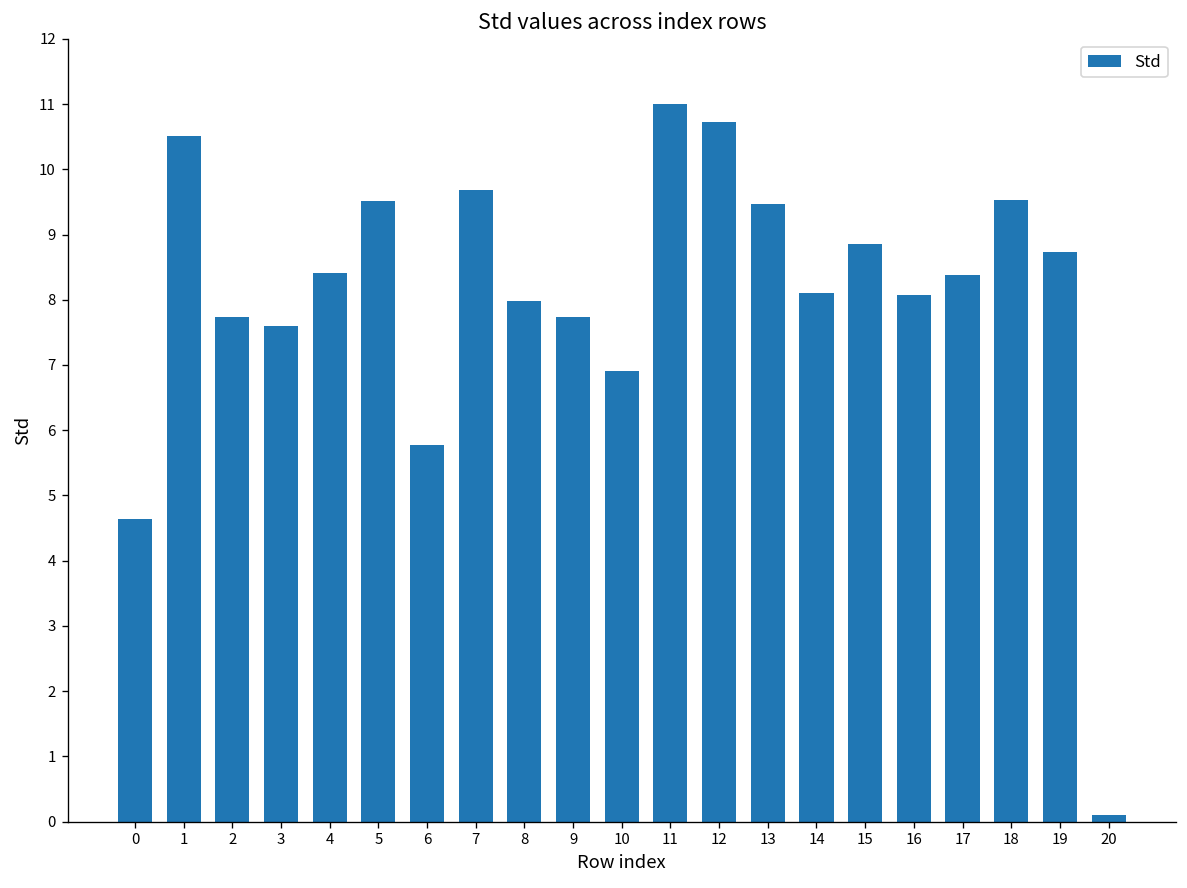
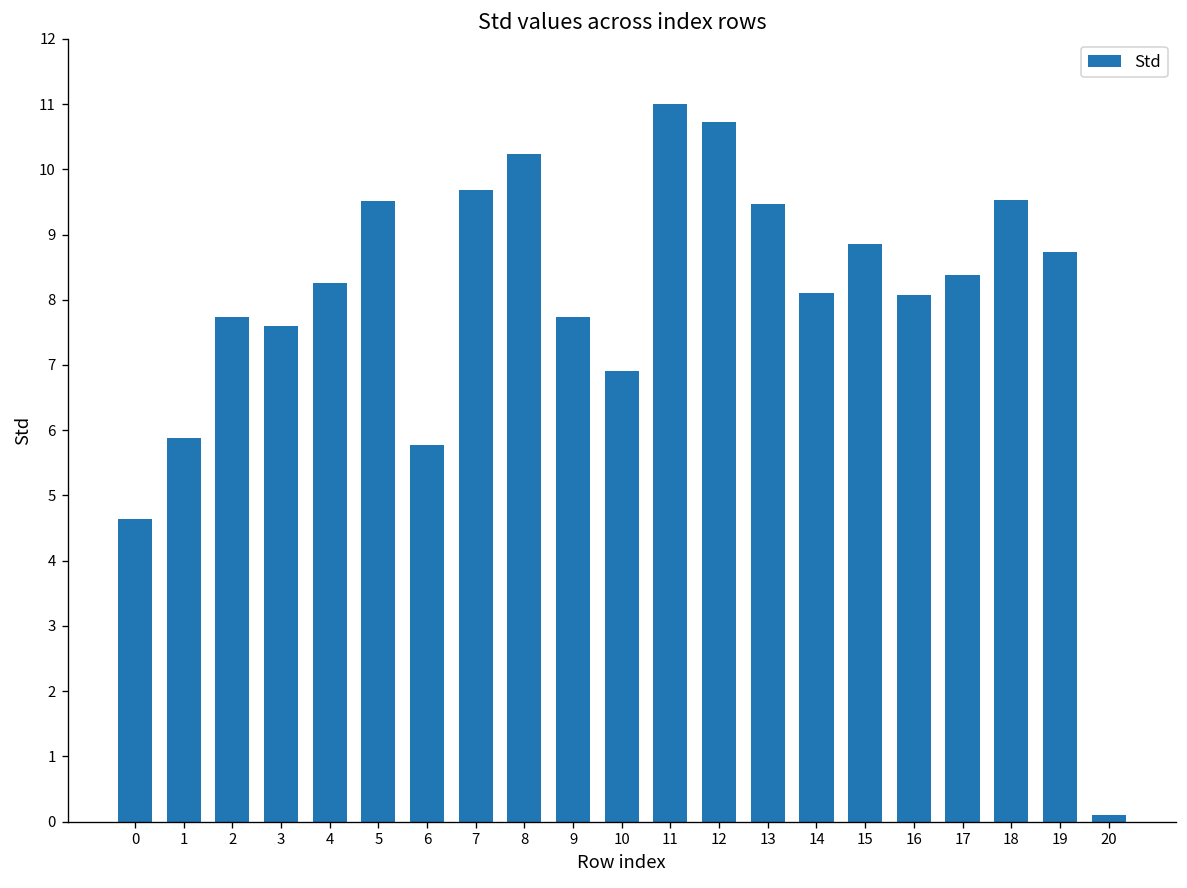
  {
    "0": 4.6,
-   "1": 10.5,
+   "1": 5.9,
    "2": 7.7,
    "3": 7.6,
-   "4": 8.4,
+   "4": 8.3,
    "5": 9.5,
    "6": 5.8,
    "7": 9.7,
-   "8": 8.0,
+   "8": 10.2,
    "9": 7.7,
    "10": 6.9,
    "11": 11.0,
    "12": 10.7,
    "13": 9.5,
    "14": 8.1,
    "15": 8.8,
    "16": 8.1,
    "17": 8.4,
    "18": 9.5,
    "19": 8.7,
    "20": 0.1
  }
